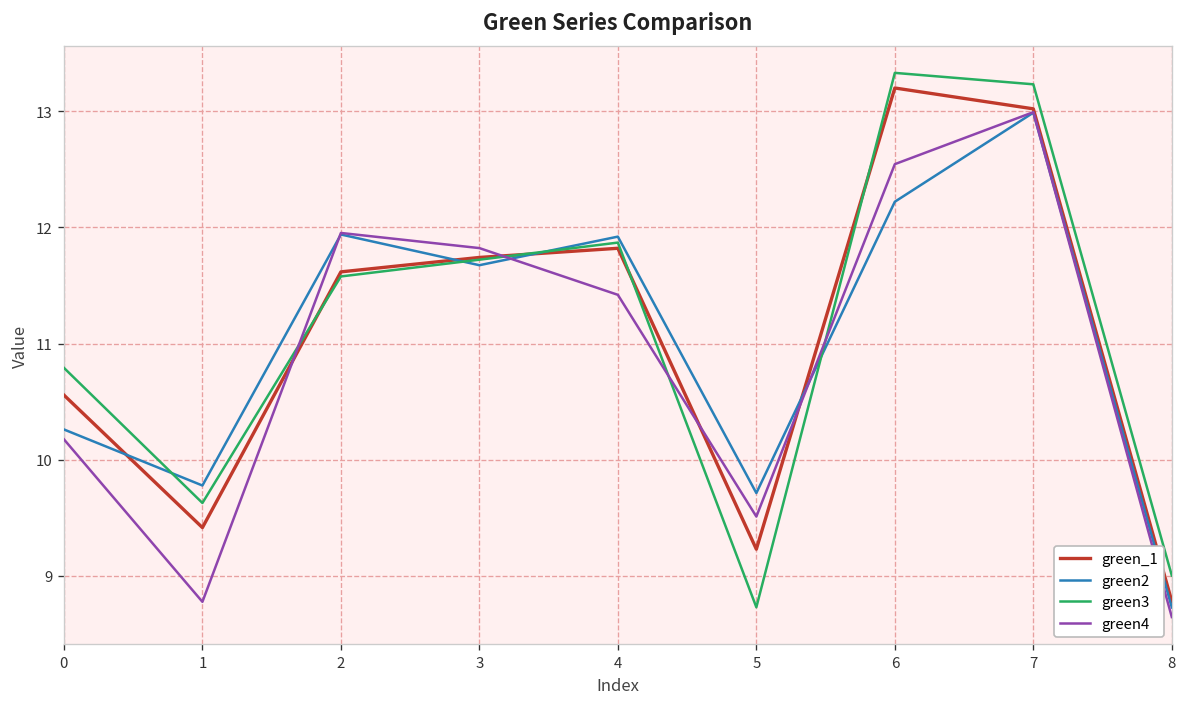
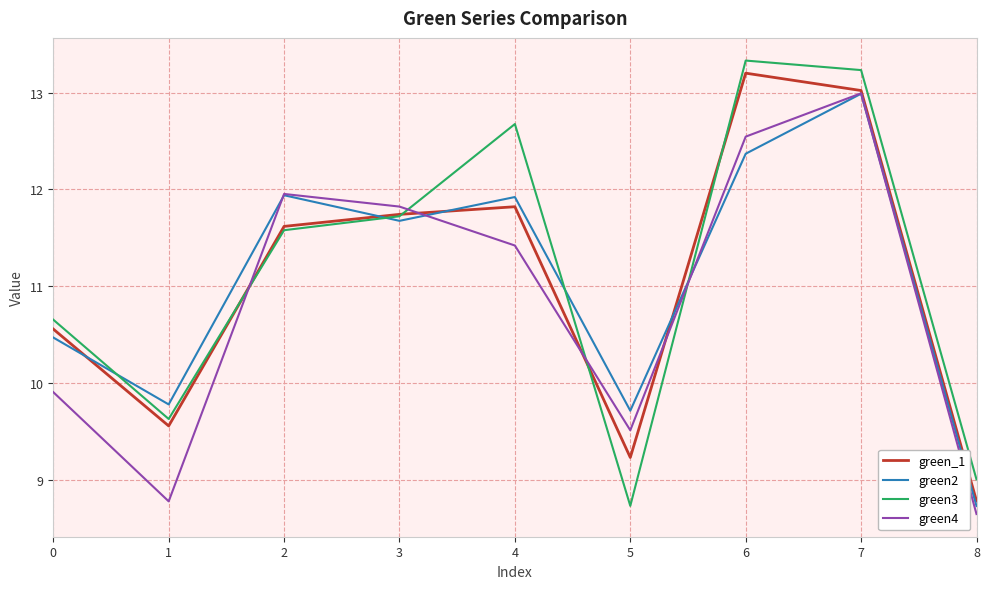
  {
    "green_1": {
      "0": 10.6,
-     "1": 9.4,
+     "1": 9.6,
      "2": 11.6,
      "4": 11.8,
      "5": 9.2,
      "6": 13.2,
      "7": 13.0,
      "8": 8.8
    },
    "green2": {
-     "0": 10.3,
+     "0": 10.5,
      "1": 9.8,
      "3": 11.7,
      "4": 11.9,
      "5": 9.7,
-     "6": 12.2,
+     "6": 12.4,
      "8": 8.7
    },
    "green3": {
-     "0": 10.8,
+     "0": 10.7,
      "1": 9.6,
      "2": 11.6,
-     "4": 11.9,
+     "4": 12.7,
      "5": 8.7,
      "6": 13.3,
      "7": 13.2,
      "8": 9.0
    },
    "green4": {
-     "0": 10.2,
+     "0": 9.9,
      "1": 8.8,
      "3": 11.8,
      "4": 11.4,
      "5": 9.5,
      "6": 12.5,
      "8": 8.6
    }
  }
